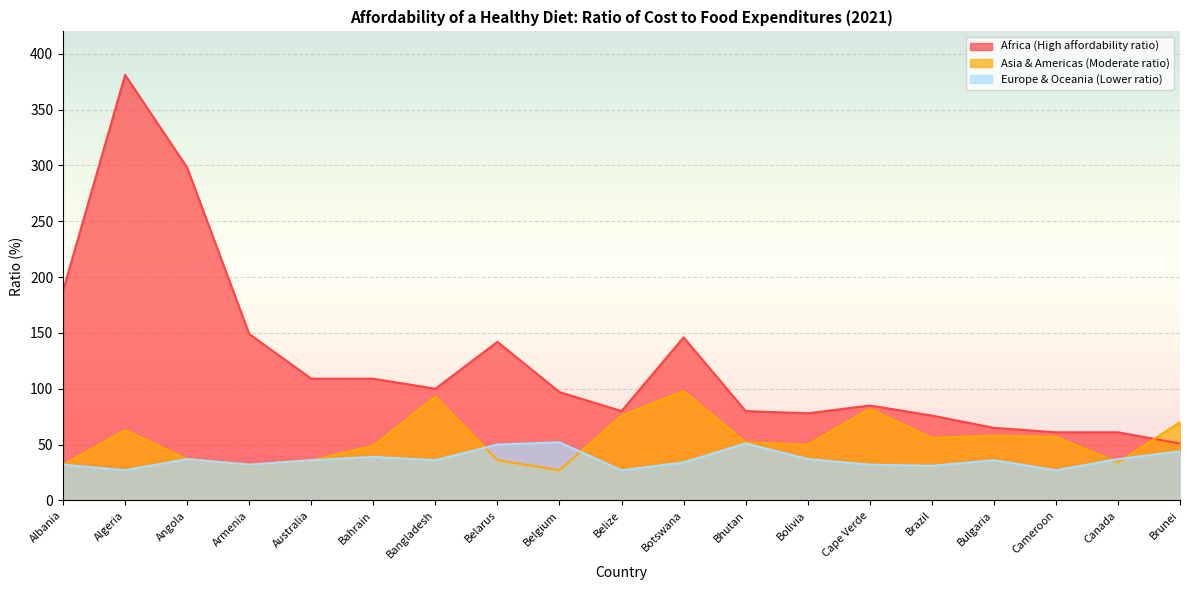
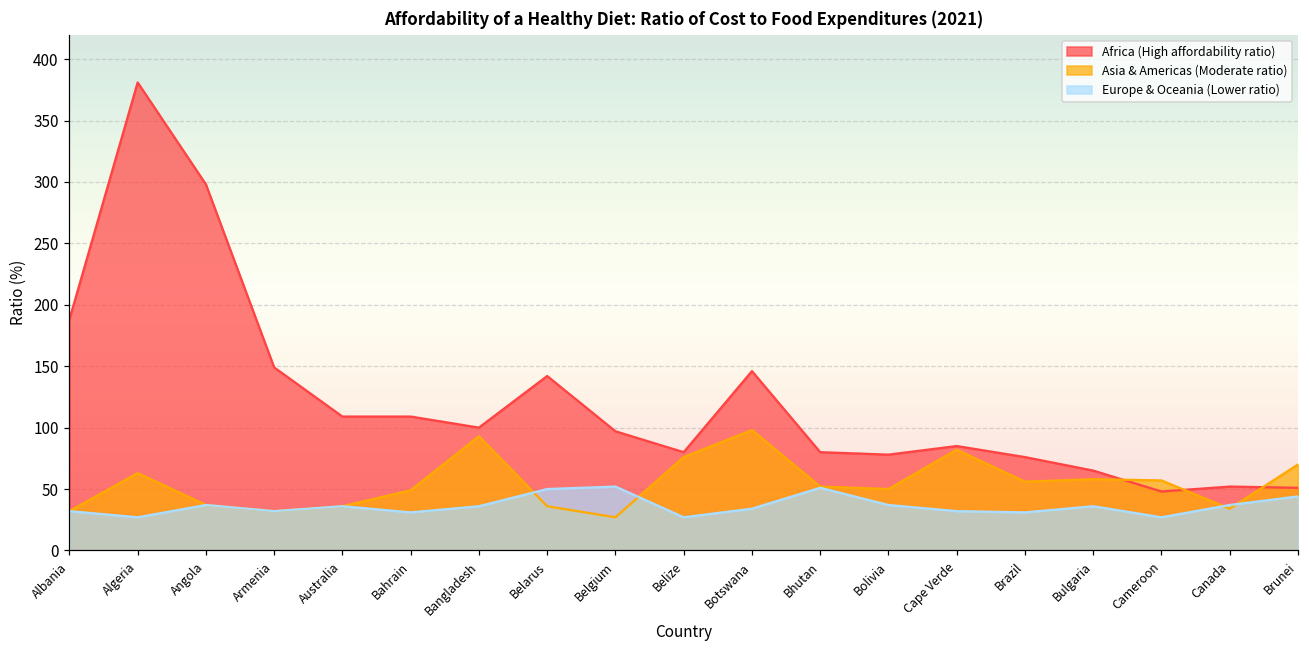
  {
    "Africa (High affordability ratio)": {
      "Albania": 188,
      "Algeria": 381,
      "Angola": 298,
      "Armenia": 149,
      "Australia": 109,
      "Bahrain": 109,
      "Bangladesh": 100,
      "Belarus": 142,
      "Belgium": 97,
      "Belize": 80,
      "Botswana": 146,
      "Bhutan": 80,
      "Bolivia": 78,
      "Cape Verde": 85,
      "Brazil": 76,
      "Bulgaria": 65,
-     "Cameroon": 61,
-     "Canada": 61,
+     "Cameroon": 48,
+     "Canada": 52,
      "Brunei": 51
    },
    "Asia & Americas (Moderate ratio)": {
      "Algeria": 63,
      "Bahrain": 49,
      "Bangladesh": 93,
      "Belarus": 36,
      "Belgium": 27,
      "Belize": 76,
      "Botswana": 98,
      "Bolivia": 50,
      "Cape Verde": 82,
      "Brazil": 56,
      "Bulgaria": 58,
      "Cameroon": 57,
      "Canada": 34,
      "Brunei": 70
    },
    "Europe & Oceania (Lower ratio)": {
      "Algeria": 27,
-     "Bahrain": 39,
+     "Bahrain": 31,
      "Bangladesh": 36,
      "Belarus": 50,
      "Belgium": 52,
      "Belize": 27,
      "Botswana": 34,
      "Bolivia": 37,
      "Cape Verde": 32,
      "Brazil": 31,
      "Bulgaria": 36,
      "Cameroon": 27,
      "Canada": 37,
      "Brunei": 44
    }
  }
